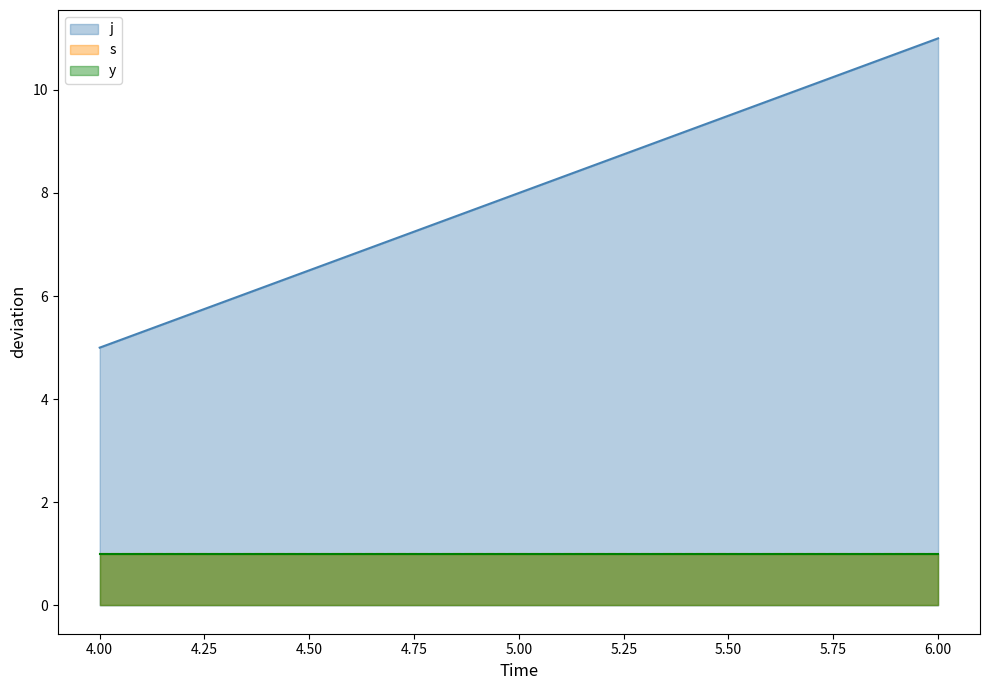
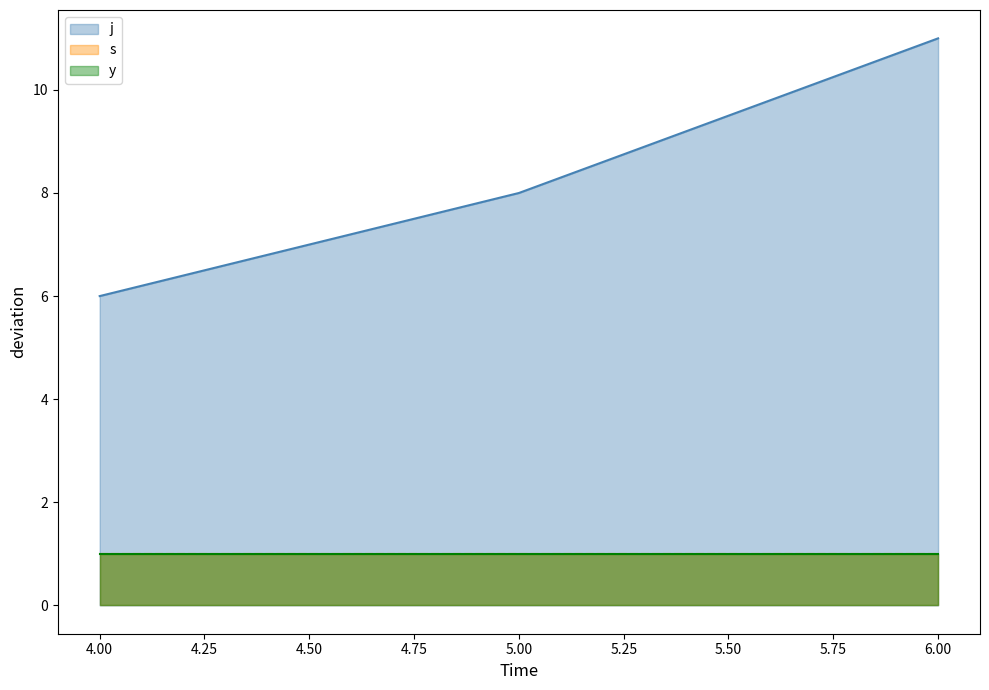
  {
    "j": {
-     "4.00": 5,
+     "4.00": 6,
      "5.00": 8,
      "6.00": 11
    },
    "y": {
      "4.00": 1,
      "5.00": 1,
      "6.00": 1
    }
  }
